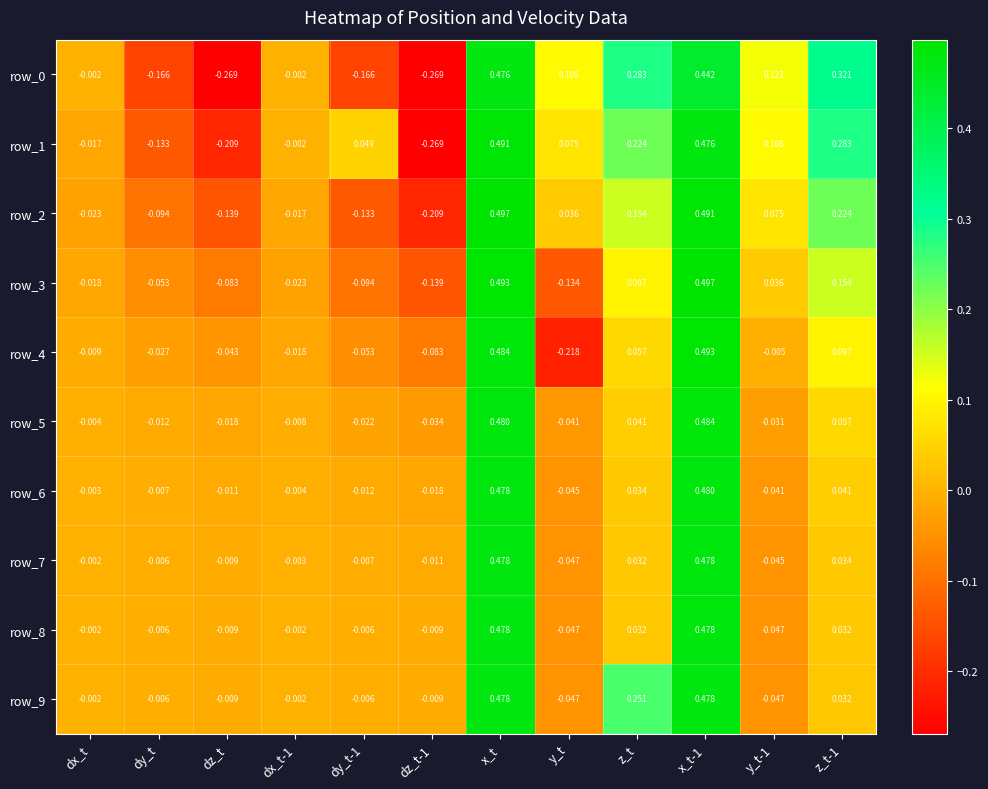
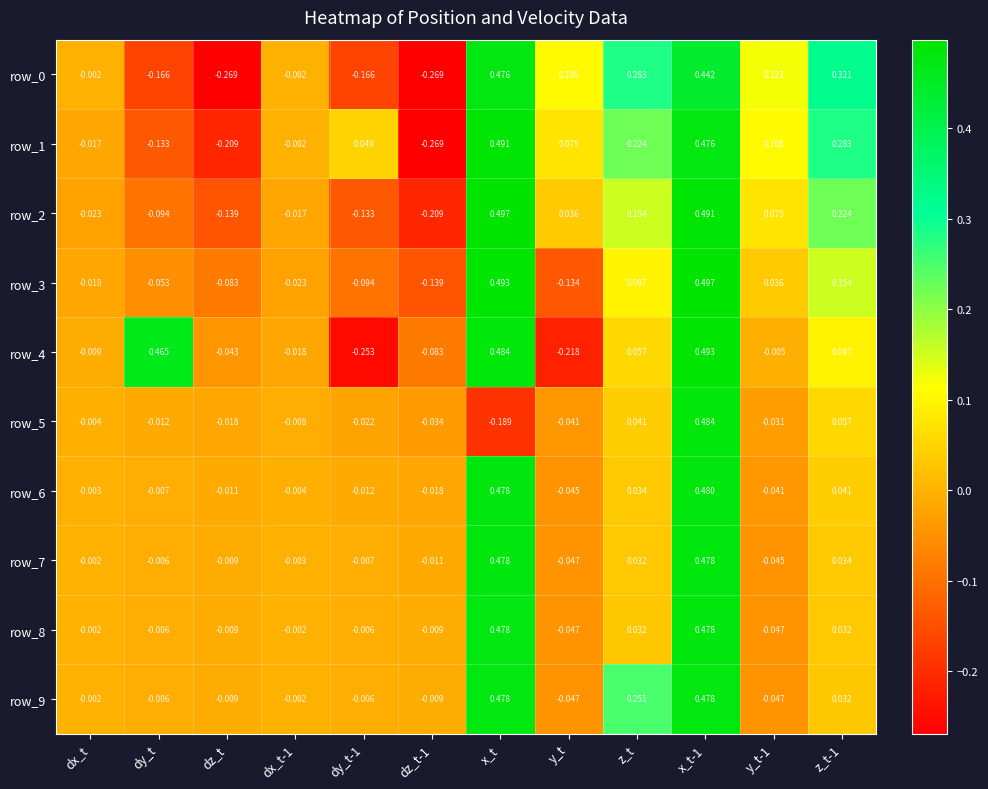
  {
    "row_0": {
      "dx_t": -0.002,
      "dy_t": -0.166,
      "dz_t": -0.269,
      "dx_t-1": -0.002,
      "dy_t-1": -0.166,
      "dz_t-1": -0.269,
      "x_t": 0.476,
      "y_t": 0.108,
      "z_t": 0.283,
      "x_t-1": 0.442,
      "y_t-1": 0.123,
      "z_t-1": 0.321
    },
    "row_1": {
      "dx_t": -0.017,
      "dy_t": -0.133,
      "dz_t": -0.209,
      "dx_t-1": -0.002,
      "dy_t-1": 0.049,
      "dz_t-1": -0.269,
      "x_t": 0.491,
      "y_t": 0.075,
      "z_t": 0.224,
      "x_t-1": 0.476,
      "y_t-1": 0.108,
      "z_t-1": 0.283
    },
    "row_2": {
      "dx_t": -0.023,
      "dy_t": -0.094,
      "dz_t": -0.139,
      "dx_t-1": -0.017,
      "dy_t-1": -0.133,
      "dz_t-1": -0.209,
      "x_t": 0.497,
      "y_t": 0.036,
      "z_t": 0.154,
      "x_t-1": 0.491,
      "y_t-1": 0.075,
      "z_t-1": 0.224
    },
    "row_3": {
      "dx_t": -0.018,
      "dy_t": -0.053,
      "dz_t": -0.083,
      "dx_t-1": -0.023,
      "dy_t-1": -0.094,
      "dz_t-1": -0.139,
      "x_t": 0.493,
      "y_t": -0.134,
      "z_t": 0.097,
      "x_t-1": 0.497,
      "y_t-1": 0.036,
      "z_t-1": 0.154
    },
    "row_4": {
      "dx_t": -0.009,
-     "dy_t": -0.027,
+     "dy_t": 0.465,
      "dz_t": -0.043,
      "dx_t-1": -0.018,
-     "dy_t-1": -0.053,
+     "dy_t-1": -0.253,
      "dz_t-1": -0.083,
      "x_t": 0.484,
      "y_t": -0.218,
      "z_t": 0.057,
      "x_t-1": 0.493,
      "y_t-1": -0.005,
      "z_t-1": 0.097
    },
    "row_5": {
      "dx_t": -0.004,
      "dy_t": -0.012,
      "dz_t": -0.018,
      "dx_t-1": -0.008,
      "dy_t-1": -0.022,
      "dz_t-1": -0.034,
-     "x_t": 0.480,
+     "x_t": -0.189,
      "y_t": -0.041,
      "z_t": 0.041,
      "x_t-1": 0.484,
      "y_t-1": -0.031,
      "z_t-1": 0.057
    },
    "row_6": {
      "dx_t": -0.003,
      "dy_t": -0.007,
      "dz_t": -0.011,
      "dx_t-1": -0.004,
      "dy_t-1": -0.012,
      "dz_t-1": -0.018,
      "x_t": 0.478,
      "y_t": -0.045,
      "z_t": 0.034,
      "x_t-1": 0.480,
      "y_t-1": -0.041,
      "z_t-1": 0.041
    },
    "row_7": {
      "dx_t": -0.002,
      "dy_t": -0.006,
      "dz_t": -0.009,
      "dx_t-1": -0.003,
      "dy_t-1": -0.007,
      "dz_t-1": -0.011,
      "x_t": 0.478,
      "y_t": -0.047,
      "z_t": 0.032,
      "x_t-1": 0.478,
      "y_t-1": -0.045,
      "z_t-1": 0.034
    },
    "row_8": {
      "dx_t": -0.002,
      "dy_t": -0.006,
      "dz_t": -0.009,
      "dx_t-1": -0.002,
      "dy_t-1": -0.006,
      "dz_t-1": -0.009,
      "x_t": 0.478,
      "y_t": -0.047,
      "z_t": 0.032,
      "x_t-1": 0.478,
      "y_t-1": -0.047,
      "z_t-1": 0.032
    },
    "row_9": {
      "dx_t": -0.002,
      "dy_t": -0.006,
      "dz_t": -0.009,
      "dx_t-1": -0.002,
      "dy_t-1": -0.006,
      "dz_t-1": -0.009,
      "x_t": 0.478,
      "y_t": -0.047,
      "z_t": 0.251,
      "x_t-1": 0.478,
      "y_t-1": -0.047,
      "z_t-1": 0.032
    }
  }
